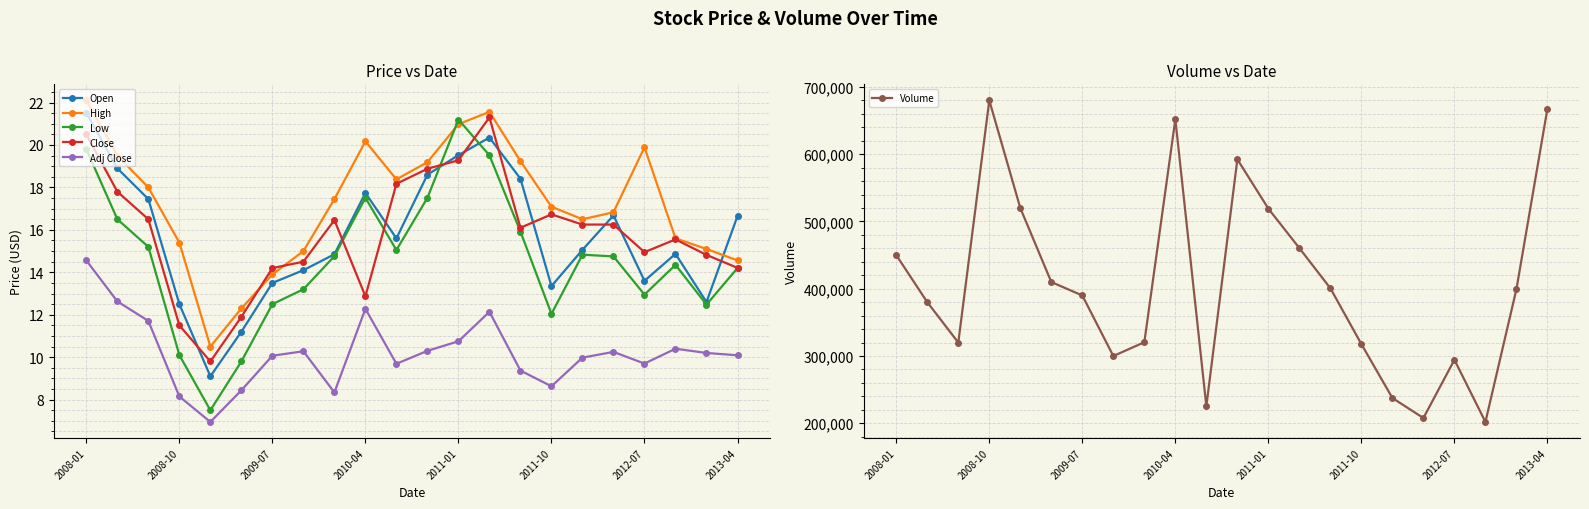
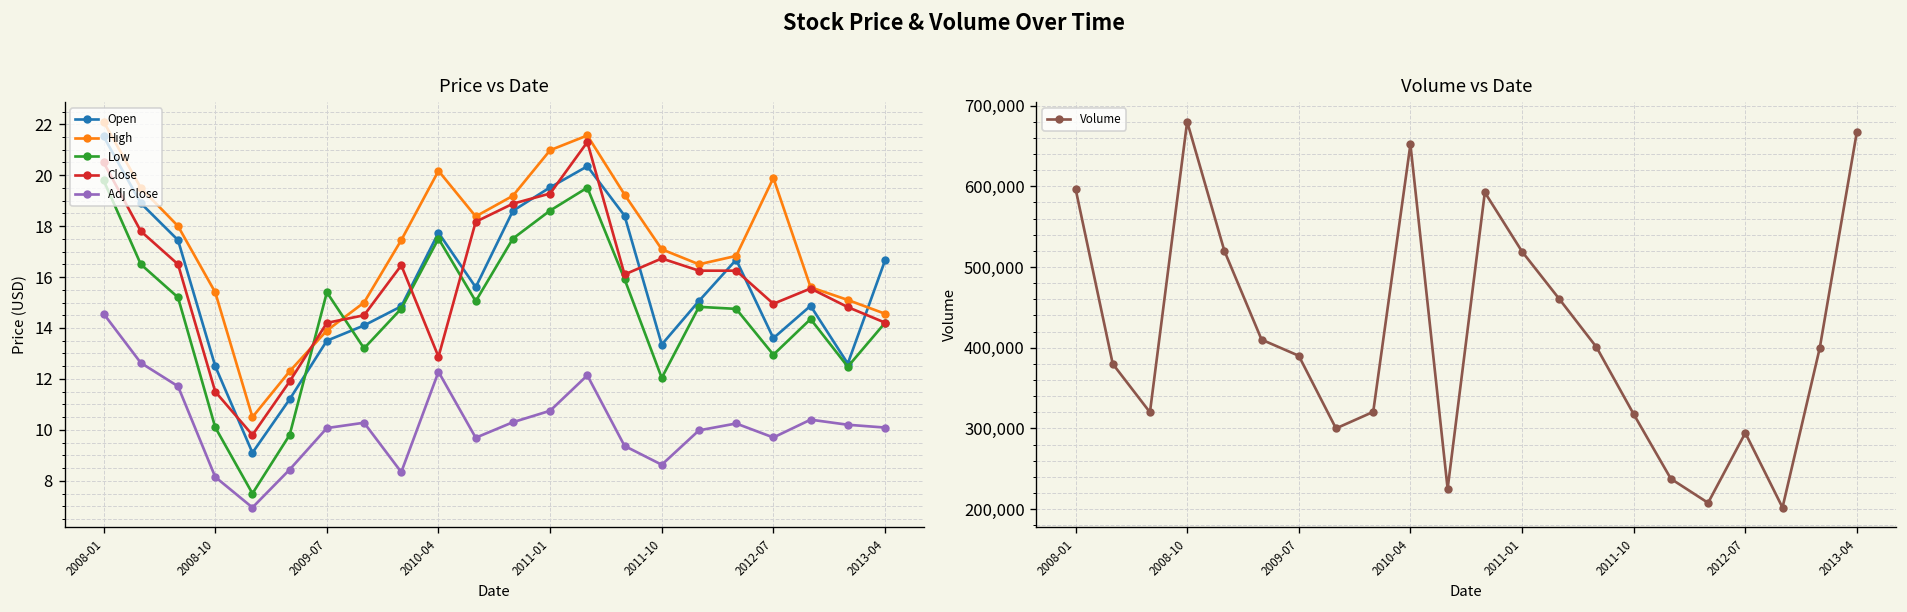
  {
    "Price vs Date": {
      "Open": {
        "2008-10": "12.5",
        "2009-07": "13.5",
        "2010-04": "17.7",
        "2011-01": "19.5",
        "2011-10": "13.4",
        "2012-07": "13.6",
        "2013-04": "16.7"
      },
      "High": {
        "2008-10": "15.4",
        "2009-07": "13.9",
        "2010-04": "20.2",
        "2011-01": "21.0",
        "2011-10": "17.1",
        "2012-07": "19.9",
        "2013-04": "14.6"
      },
      "Low": {
        "2008-10": "10.1",
-       "2009-07": "12.5",
+       "2009-07": "15.4",
        "2010-04": "17.5",
-       "2011-01": "21.2",
+       "2011-01": "18.6",
        "2011-10": "12.0",
        "2012-07": "13.0"
      },
      "Close": {
        "2008-10": "11.5",
        "2009-07": "14.2",
        "2010-04": "12.9",
        "2011-01": "19.3",
        "2011-10": "16.7",
        "2012-07": "15.0"
      },
      "Adj Close": {
        "2008-01": "14.6",
        "2008-10": "8.2",
        "2009-07": "10.1",
        "2010-04": "12.3",
        "2011-01": "10.8",
        "2011-10": "8.6",
        "2012-07": "9.7",
        "2013-04": "10.1"
      }
    },
    "Volume vs Date": {
-     "2008-01": "450,000",
+     "2008-01": "600,000",
      "2008-10": "680,000",
      "2009-07": "390,000",
      "2010-04": "650,000",
      "2011-01": "520,000",
      "2011-10": "320,000",
      "2012-07": "290,000",
      "2013-04": "670,000"
    }
  }
